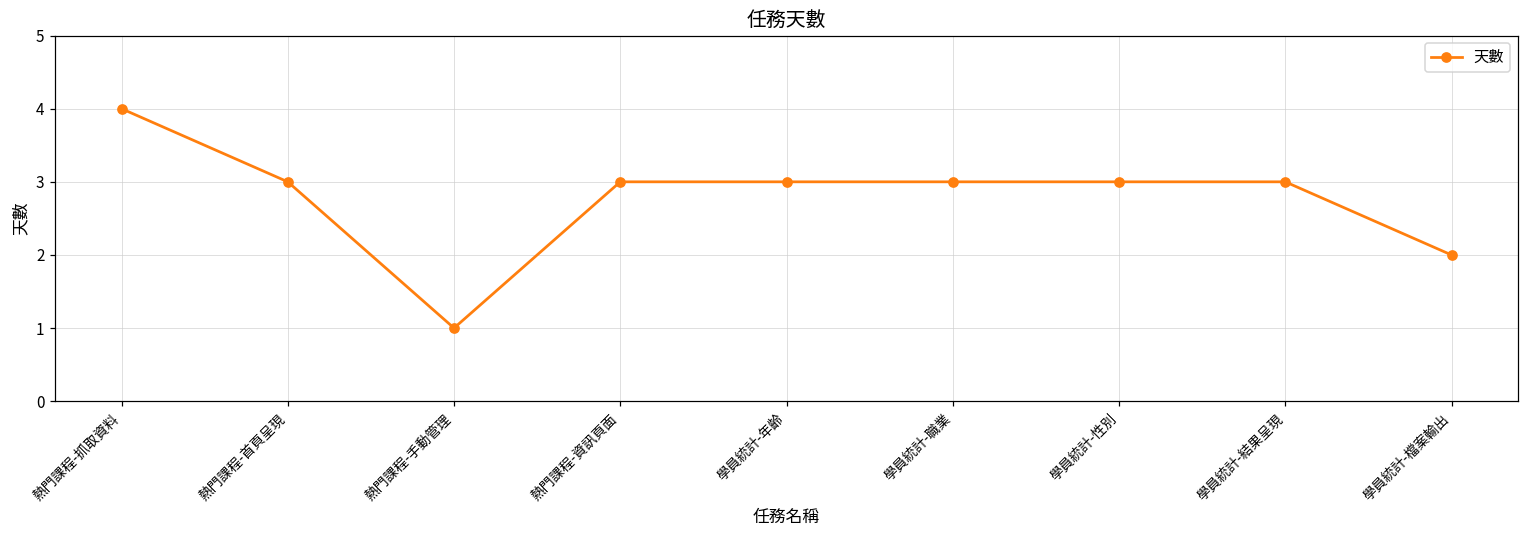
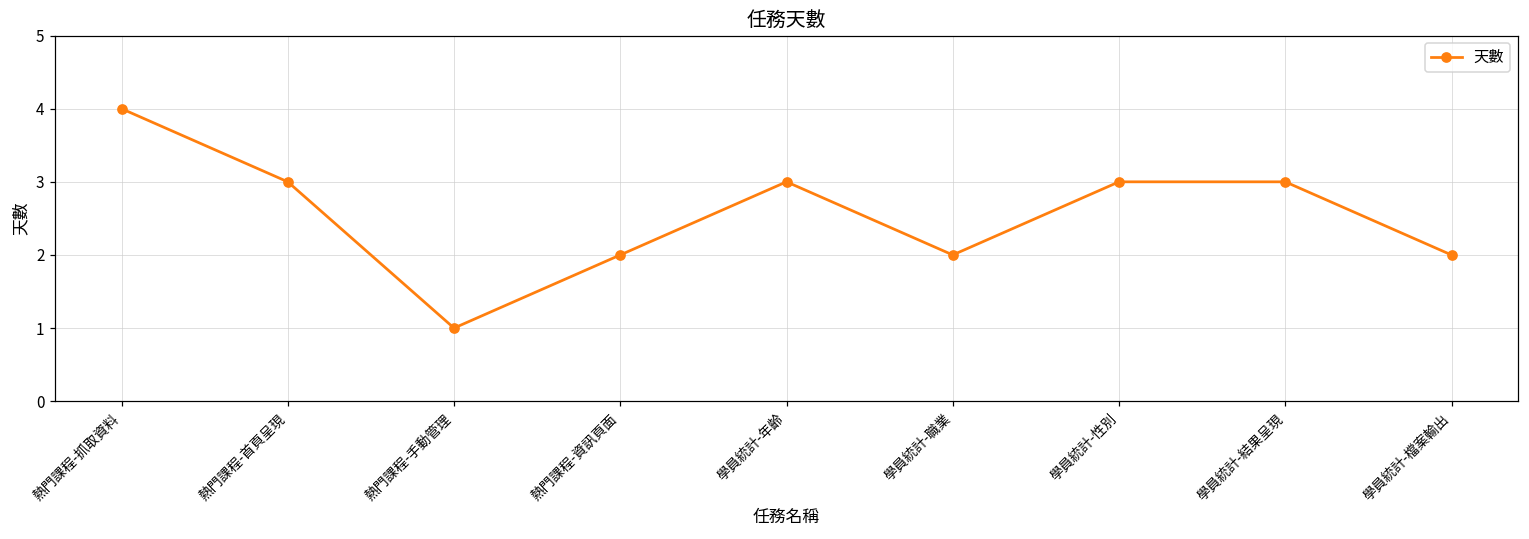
  {
    "熱門課程-抓取資料": 4,
    "熱門課程-首頁呈現": 3,
    "熱門課程-手動管理": 1,
-   "熱門課程-資訊頁面": 3,
+   "熱門課程-資訊頁面": 2,
    "學員統計-年齡": 3,
-   "學員統計-職業": 3,
+   "學員統計-職業": 2,
    "學員統計-性別": 3,
    "學員統計-結果呈現": 3,
    "學員統計-檔案輸出": 2
  }
